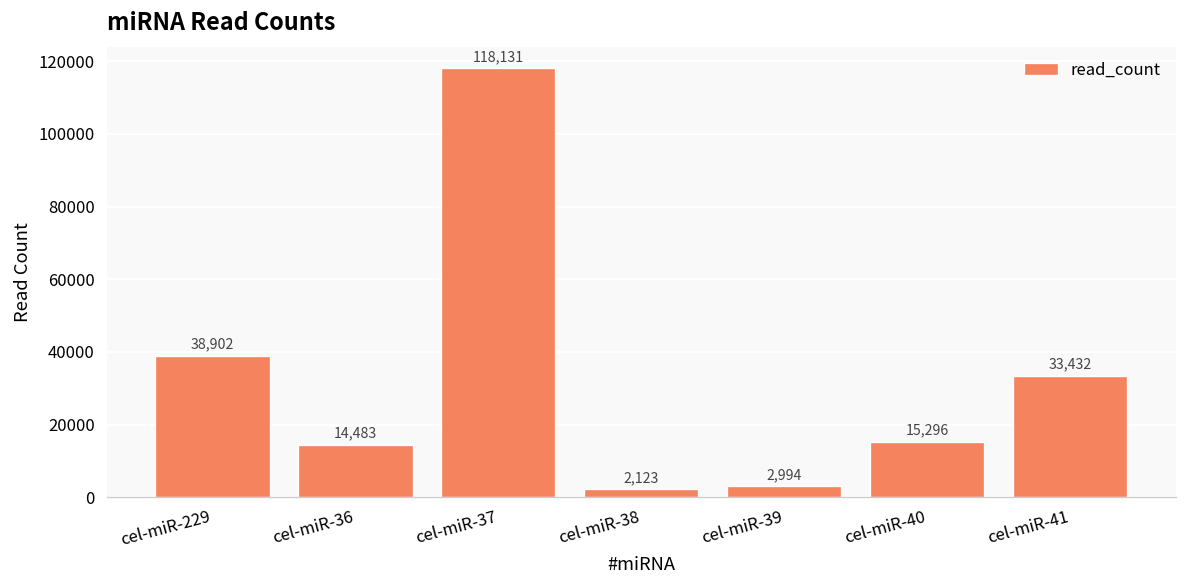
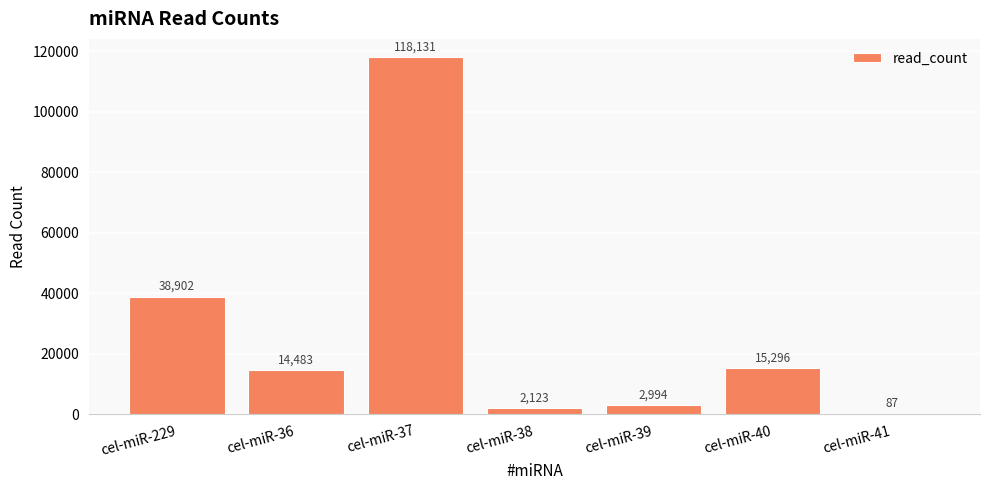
  {
    "cel-miR-229": "38,902",
    "cel-miR-36": "14,483",
    "cel-miR-37": "118,131",
    "cel-miR-38": "2,123",
    "cel-miR-39": "2,994",
    "cel-miR-40": "15,296",
-   "cel-miR-41": "33,432"
+   "cel-miR-41": "87"
  }
